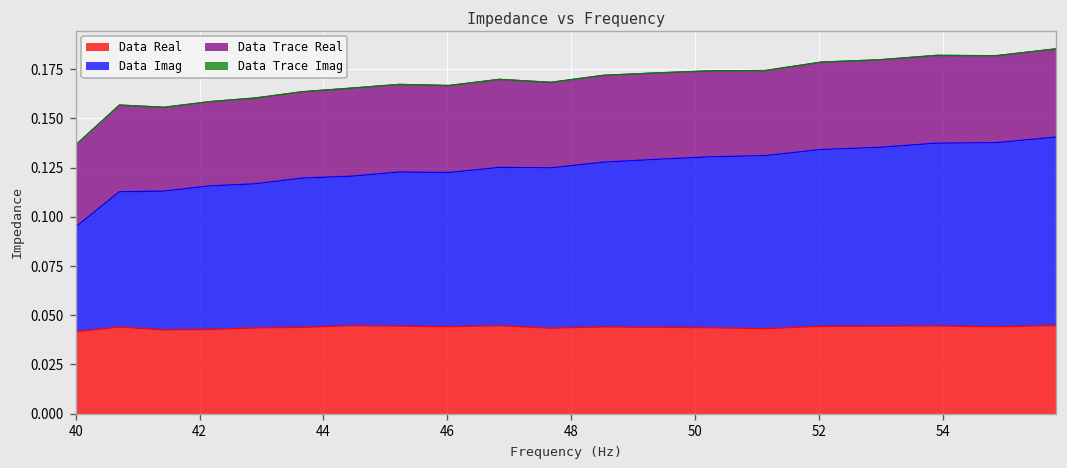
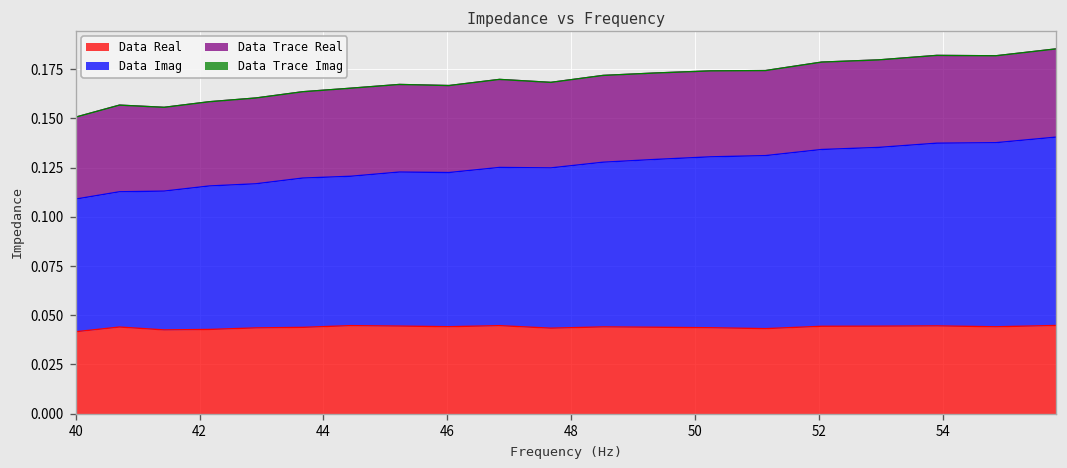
  {
    "Data Real": {
      "40": 0.042
    },
    "Data Imag": {
-     "40": 0.053
+     "40": 0.067
    }
  }
